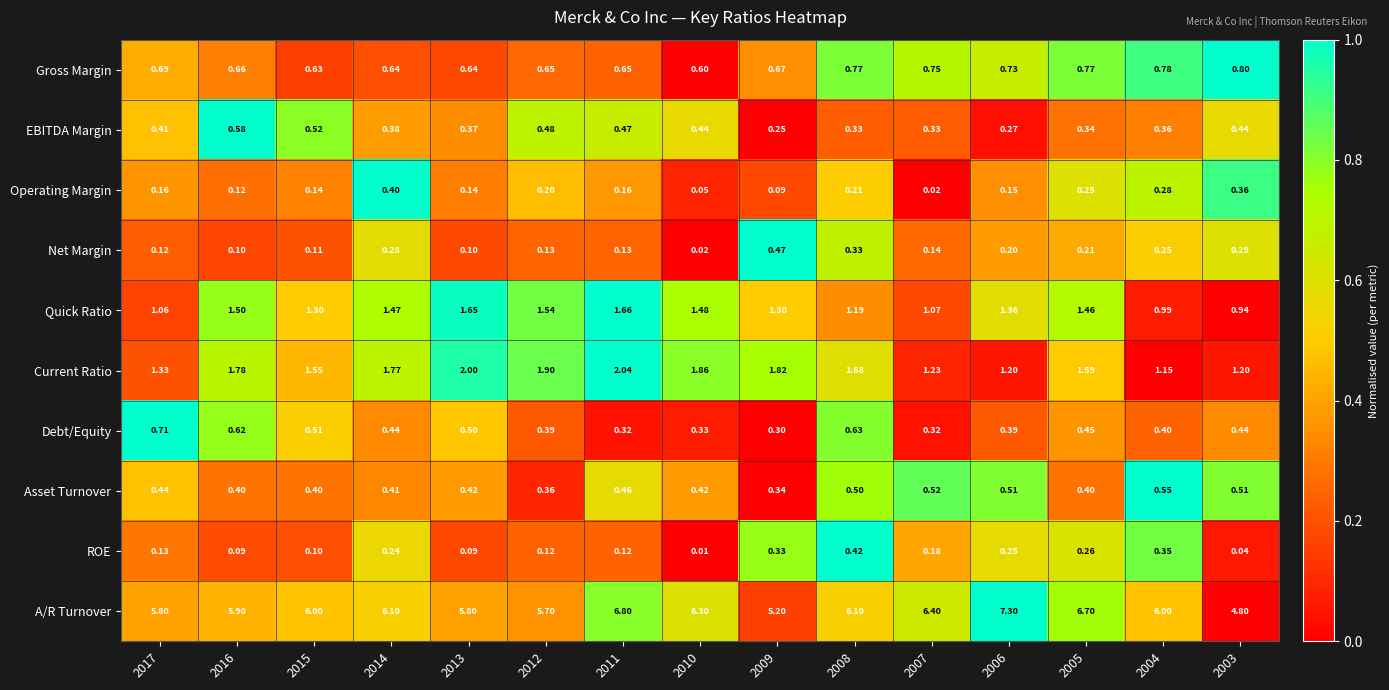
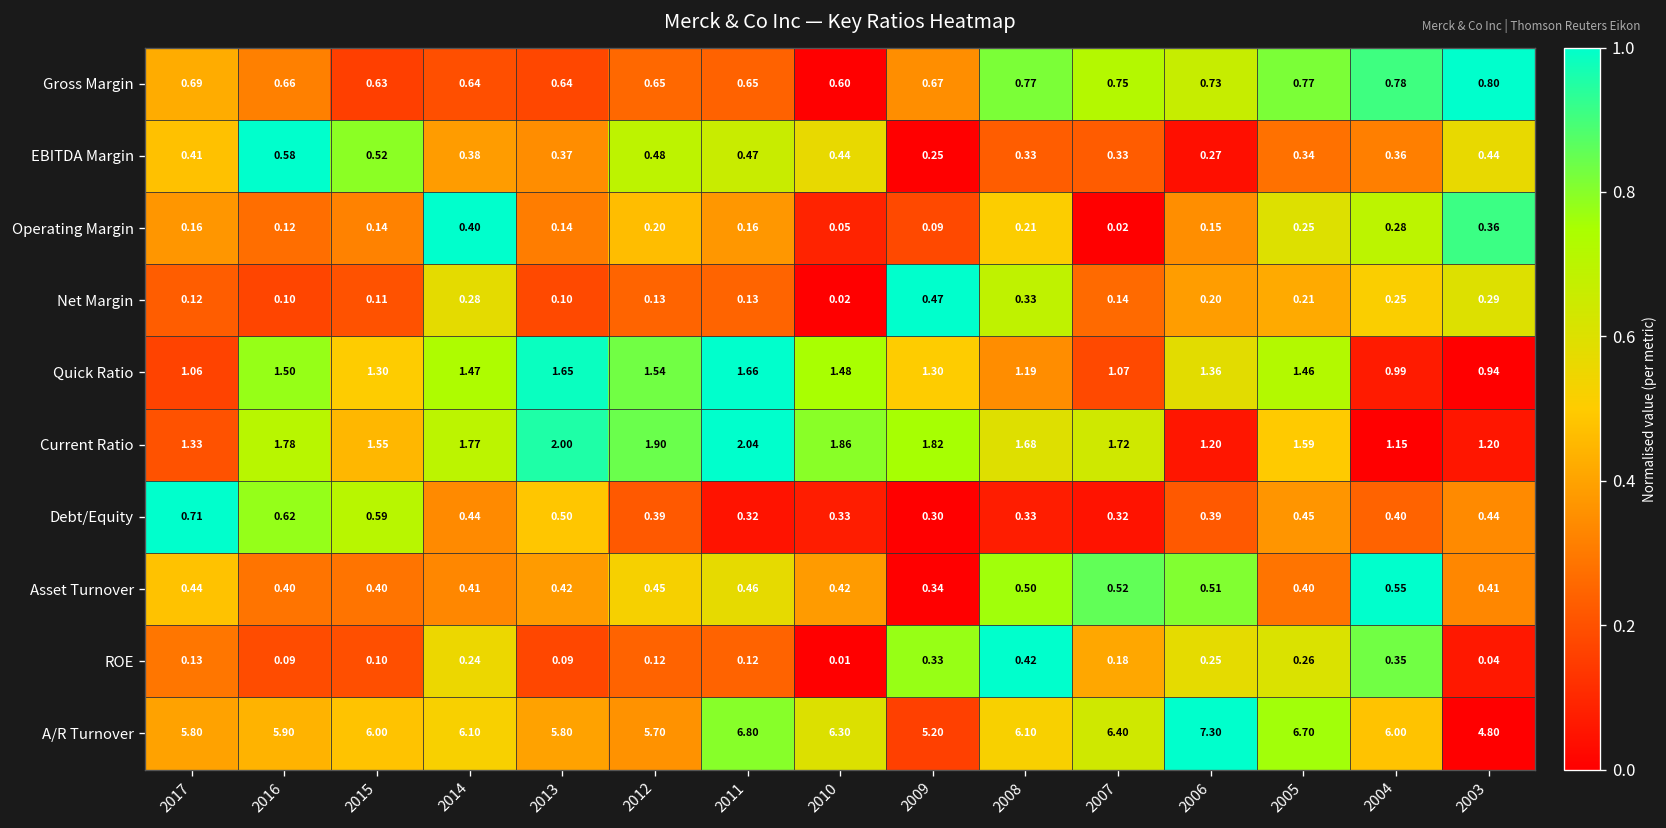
  {
    "Gross Margin": {
      "2017": 0.69,
      "2016": 0.66,
      "2015": 0.63,
      "2014": 0.64,
      "2013": 0.64,
      "2012": 0.65,
      "2011": 0.65,
      "2010": 0.60,
      "2009": 0.67,
      "2008": 0.77,
      "2007": 0.75,
      "2006": 0.73,
      "2005": 0.77,
      "2004": 0.78,
      "2003": 0.80
    },
    "EBITDA Margin": {
      "2017": 0.41,
      "2016": 0.58,
      "2015": 0.52,
      "2014": 0.38,
      "2013": 0.37,
      "2012": 0.48,
      "2011": 0.47,
      "2010": 0.44,
      "2009": 0.25,
      "2008": 0.33,
      "2007": 0.33,
      "2006": 0.27,
      "2005": 0.34,
      "2004": 0.36,
      "2003": 0.44
    },
    "Operating Margin": {
      "2017": 0.16,
      "2016": 0.12,
      "2015": 0.14,
      "2014": 0.40,
      "2013": 0.14,
      "2012": 0.20,
      "2011": 0.16,
      "2010": 0.05,
      "2009": 0.09,
      "2008": 0.21,
      "2007": 0.02,
      "2006": 0.15,
      "2005": 0.25,
      "2004": 0.28,
      "2003": 0.36
    },
    "Net Margin": {
      "2017": 0.12,
      "2016": 0.10,
      "2015": 0.11,
      "2014": 0.28,
      "2013": 0.10,
      "2012": 0.13,
      "2011": 0.13,
      "2010": 0.02,
      "2009": 0.47,
      "2008": 0.33,
      "2007": 0.14,
      "2006": 0.20,
      "2005": 0.21,
      "2004": 0.25,
      "2003": 0.29
    },
    "Quick Ratio": {
      "2017": 1.06,
      "2016": 1.50,
      "2015": 1.30,
      "2014": 1.47,
      "2013": 1.65,
      "2012": 1.54,
      "2011": 1.66,
      "2010": 1.48,
      "2009": 1.30,
      "2008": 1.19,
      "2007": 1.07,
      "2006": 1.36,
      "2005": 1.46,
      "2004": 0.99,
      "2003": 0.94
    },
    "Current Ratio": {
      "2017": 1.33,
      "2016": 1.78,
      "2015": 1.55,
      "2014": 1.77,
      "2013": 2.00,
      "2012": 1.90,
      "2011": 2.04,
      "2010": 1.86,
      "2009": 1.82,
      "2008": 1.68,
-     "2007": 1.23,
+     "2007": 1.72,
      "2006": 1.20,
      "2005": 1.59,
      "2004": 1.15,
      "2003": 1.20
    },
    "Debt/Equity": {
      "2017": 0.71,
      "2016": 0.62,
-     "2015": 0.51,
+     "2015": 0.59,
      "2014": 0.44,
      "2013": 0.50,
      "2012": 0.39,
      "2011": 0.32,
      "2010": 0.33,
      "2009": 0.30,
-     "2008": 0.63,
+     "2008": 0.33,
      "2007": 0.32,
      "2006": 0.39,
      "2005": 0.45,
      "2004": 0.40,
      "2003": 0.44
    },
    "Asset Turnover": {
      "2017": 0.44,
      "2016": 0.40,
      "2015": 0.40,
      "2014": 0.41,
      "2013": 0.42,
-     "2012": 0.36,
+     "2012": 0.45,
      "2011": 0.46,
      "2010": 0.42,
      "2009": 0.34,
      "2008": 0.50,
      "2007": 0.52,
      "2006": 0.51,
      "2005": 0.40,
      "2004": 0.55,
-     "2003": 0.51
+     "2003": 0.41
    },
    "ROE": {
      "2017": 0.13,
      "2016": 0.09,
      "2015": 0.10,
      "2014": 0.24,
      "2013": 0.09,
      "2012": 0.12,
      "2011": 0.12,
      "2010": 0.01,
      "2009": 0.33,
      "2008": 0.42,
      "2007": 0.18,
      "2006": 0.25,
      "2005": 0.26,
      "2004": 0.35,
      "2003": 0.04
    },
    "A/R Turnover": {
      "2017": 5.80,
      "2016": 5.90,
      "2015": 6.00,
      "2014": 6.10,
      "2013": 5.80,
      "2012": 5.70,
      "2011": 6.80,
      "2010": 6.30,
      "2009": 5.20,
      "2008": 6.10,
      "2007": 6.40,
      "2006": 7.30,
      "2005": 6.70,
      "2004": 6.00,
      "2003": 4.80
    }
  }
